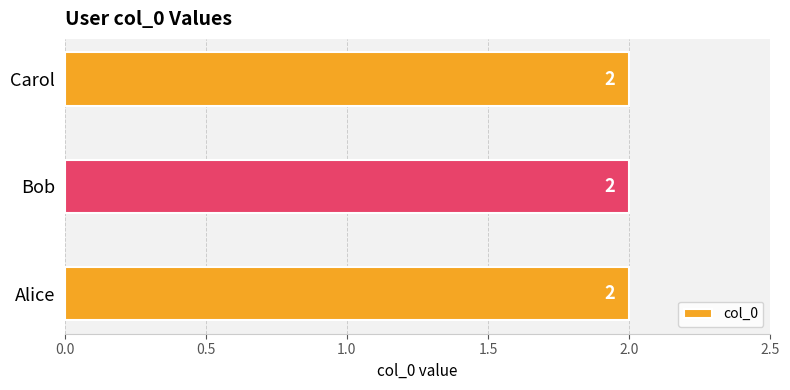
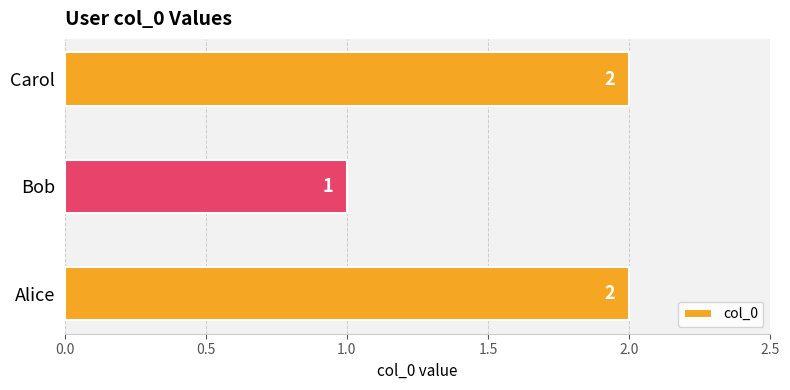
  {
    "Carol": 2,
-   "Bob": 2,
+   "Bob": 1,
    "Alice": 2
  }
